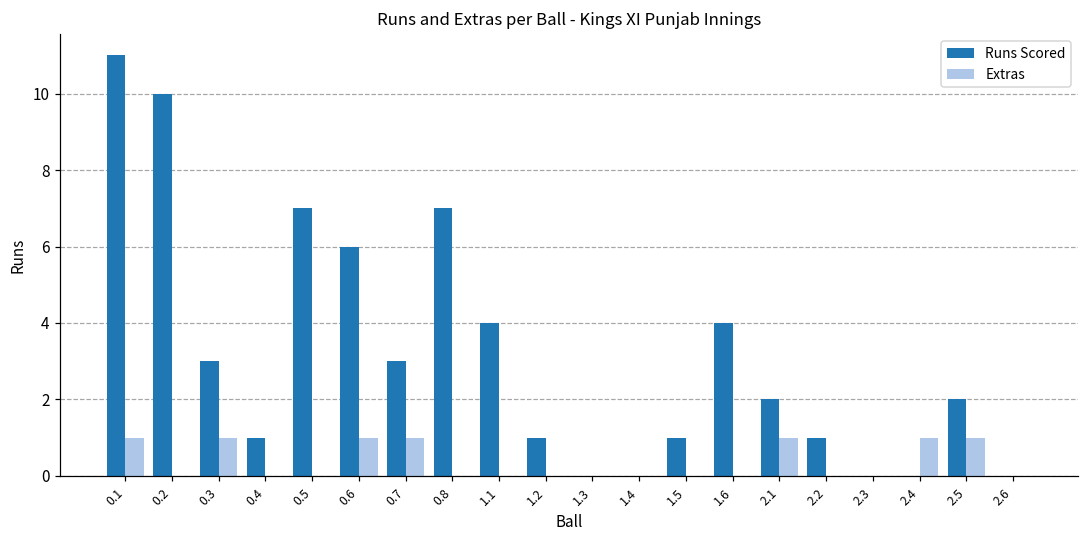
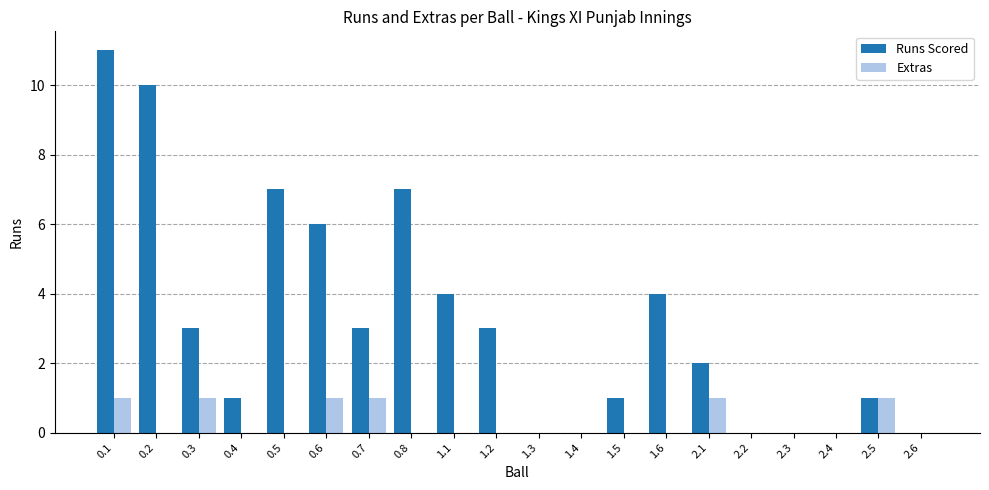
  {
    "Runs Scored": {
      "0.1": 11,
      "0.2": 10,
      "0.3": 3,
      "0.4": 1,
      "0.5": 7,
      "0.6": 6,
      "0.7": 3,
      "0.8": 7,
      "1.1": 4,
-     "1.2": 1,
+     "1.2": 3,
      "1.3": 0,
      "1.4": 0,
      "1.5": 1,
      "1.6": 4,
      "2.1": 2,
-     "2.2": 1,
+     "2.2": 0,
      "2.3": 0,
      "2.4": 0,
-     "2.5": 2,
+     "2.5": 1,
      "2.6": 0
    },
    "Extras": {
      "0.1": 1,
      "0.2": 0,
      "0.3": 1,
      "0.4": 0,
      "0.5": 0,
      "0.6": 1,
      "0.7": 1,
      "0.8": 0,
      "1.1": 0,
      "1.2": 0,
      "1.3": 0,
      "1.4": 0,
      "1.5": 0,
      "1.6": 0,
      "2.1": 1,
      "2.2": 0,
      "2.3": 0,
-     "2.4": 1,
+     "2.4": 0,
      "2.5": 1,
      "2.6": 0
    }
  }
